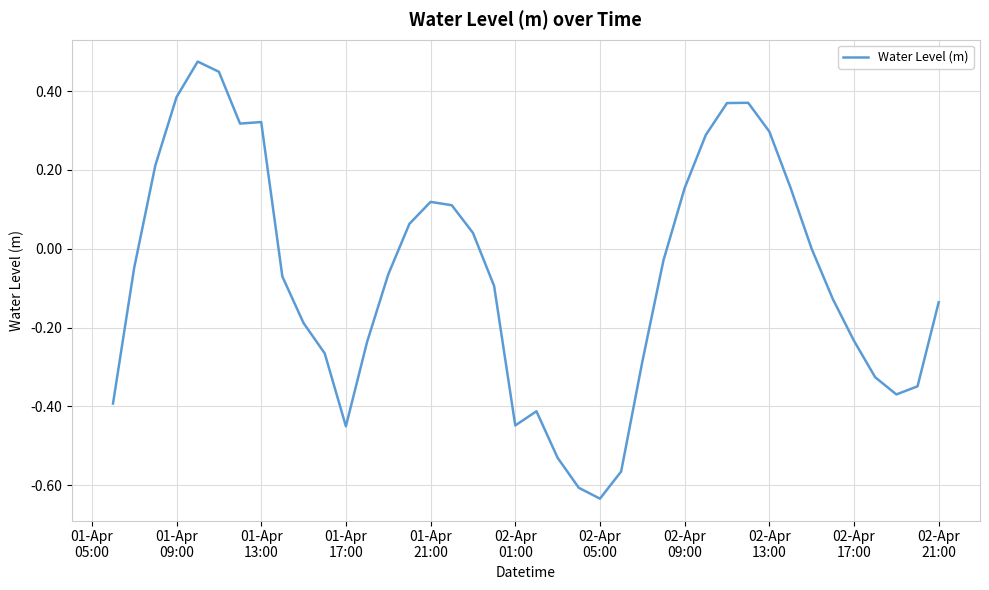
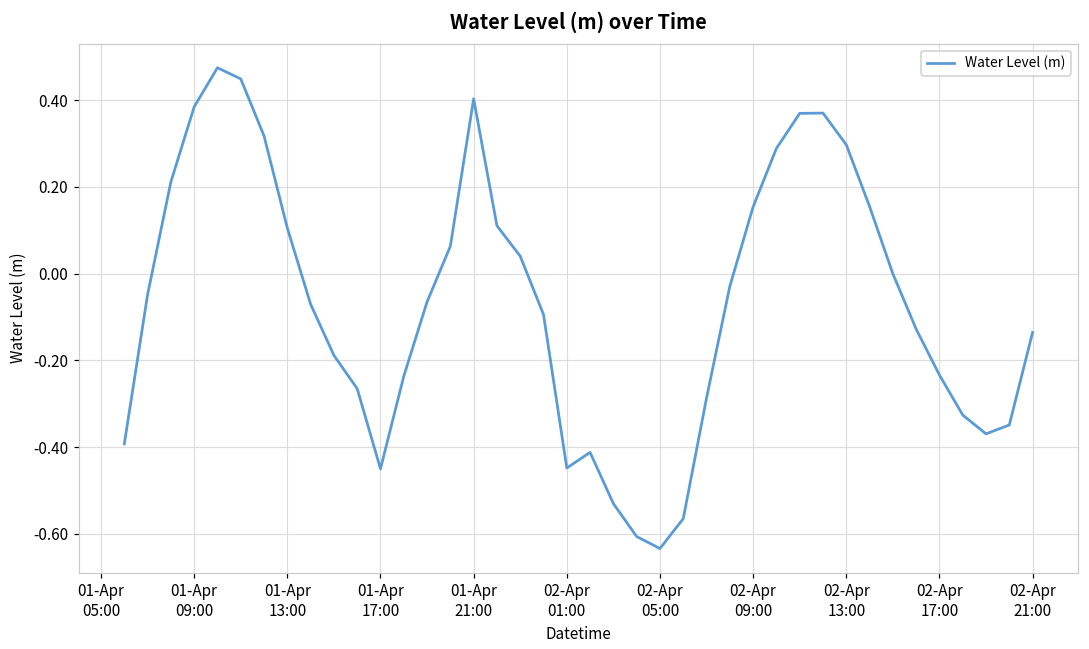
  {
    "01-Apr 09:00": 0.38,
-   "01-Apr 13:00": 0.32,
+   "01-Apr 13:00": 0.11,
    "01-Apr 17:00": -0.45,
-   "01-Apr 21:00": 0.12,
+   "01-Apr 21:00": 0.40,
    "02-Apr 01:00": -0.45,
    "02-Apr 05:00": -0.63,
    "02-Apr 09:00": 0.15,
    "02-Apr 13:00": 0.30,
    "02-Apr 17:00": -0.23,
    "02-Apr 21:00": -0.14
  }
